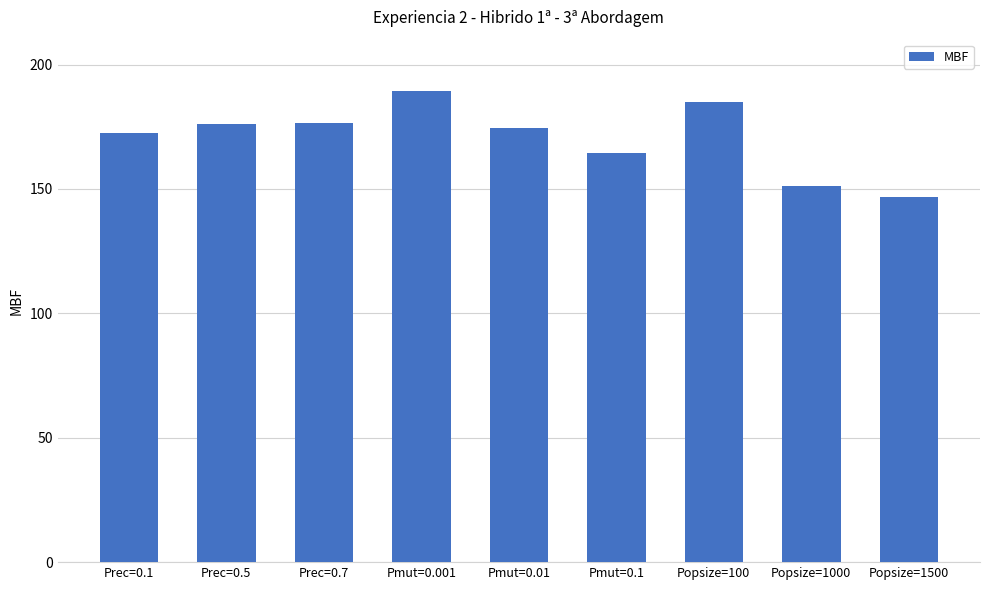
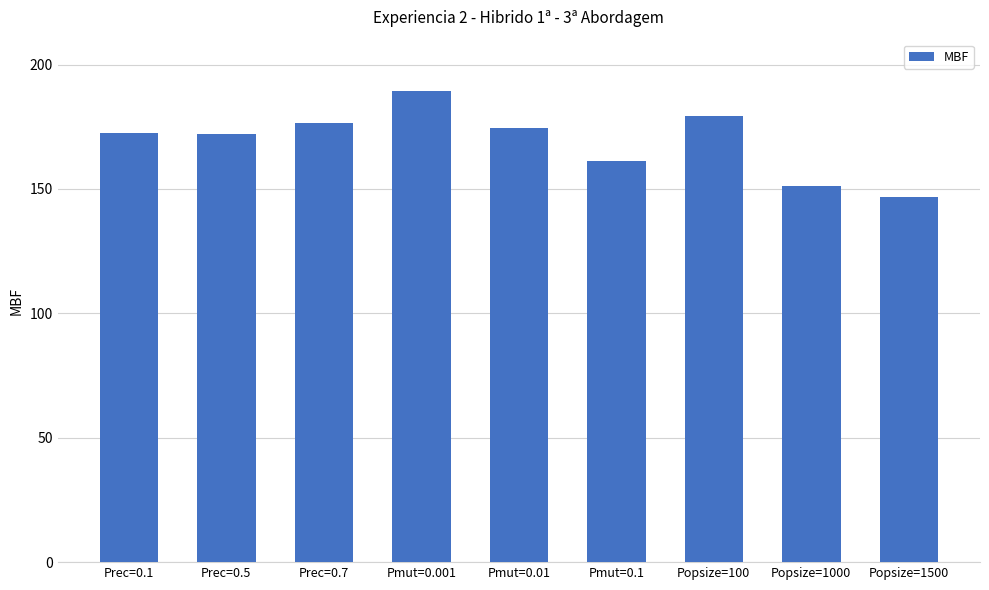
  {
    "Prec=0.1": 172,
-   "Prec=0.5": 176,
+   "Prec=0.5": 172,
    "Prec=0.7": 177,
    "Pmut=0.001": 189,
    "Pmut=0.01": 175,
-   "Pmut=0.1": 165,
-   "Popsize=100": 185,
+   "Pmut=0.1": 161,
+   "Popsize=100": 180,
    "Popsize=1000": 151,
    "Popsize=1500": 147
  }
